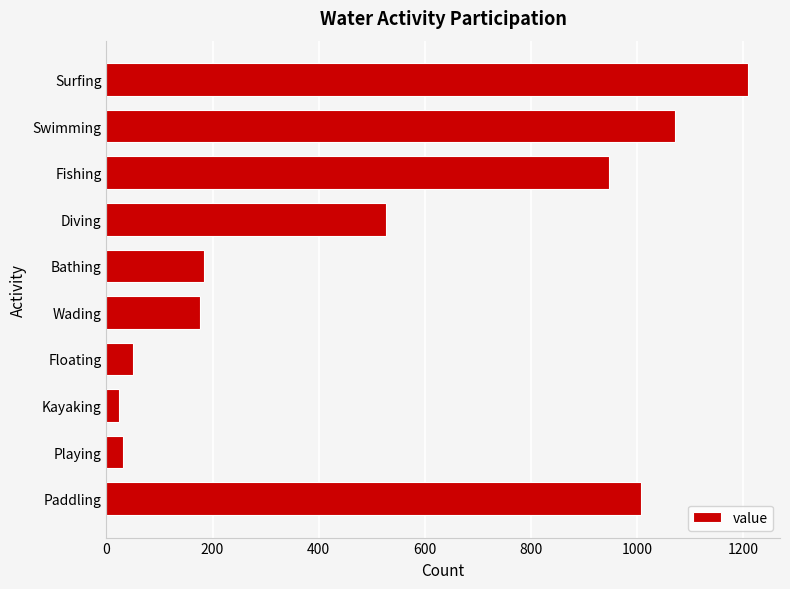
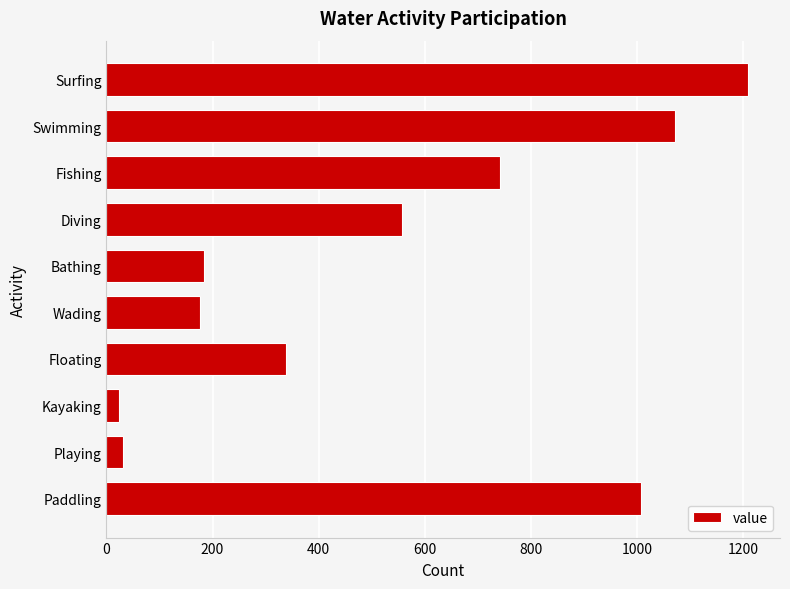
  {
    "Surfing": 1210,
    "Swimming": 1070,
-   "Fishing": 950,
-   "Diving": 530,
+   "Fishing": 740,
+   "Diving": 560,
    "Bathing": 180,
    "Wading": 180,
-   "Floating": 50,
+   "Floating": 340,
    "Kayaking": 20,
    "Playing": 30,
    "Paddling": 1010
  }
